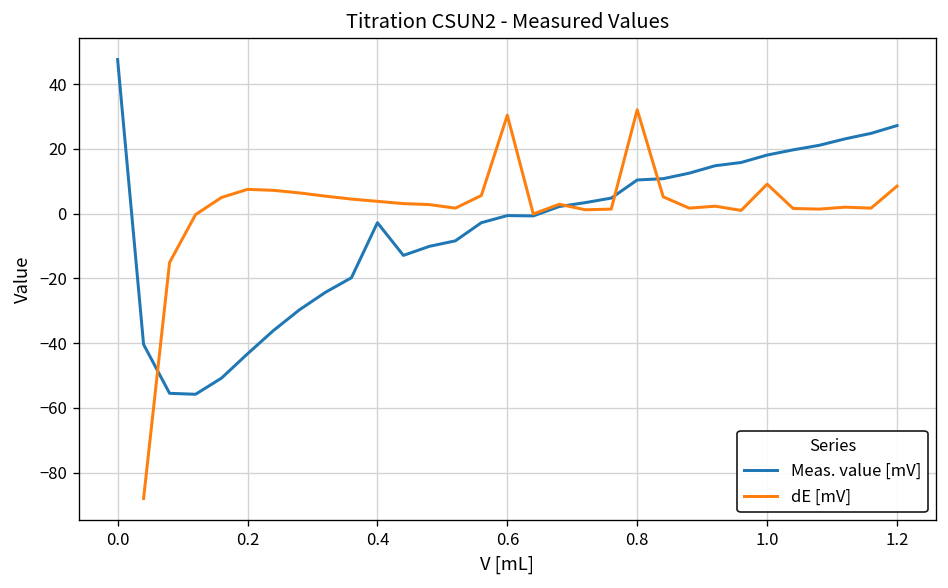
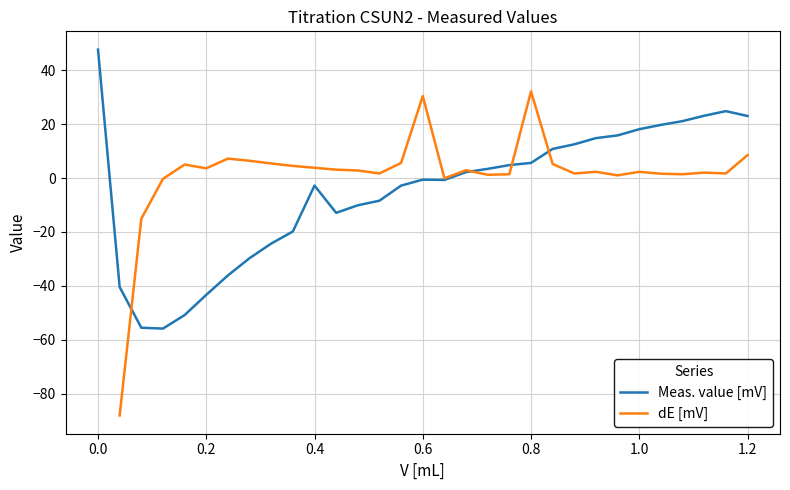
  {
    "Meas. value [mV]": {
      "0.0": 48,
      "0.2": -43,
      "0.4": -3,
      "0.6": -1,
-     "0.8": 10,
+     "0.8": 6,
      "1.0": 18,
-     "1.2": 27
+     "1.2": 23
    },
    "dE [mV]": {
-     "0.2": 8,
+     "0.2": 4,
      "0.4": 4,
      "0.6": 30,
      "0.8": 32,
-     "1.0": 9,
+     "1.0": 2,
      "1.2": 9
    }
  }
